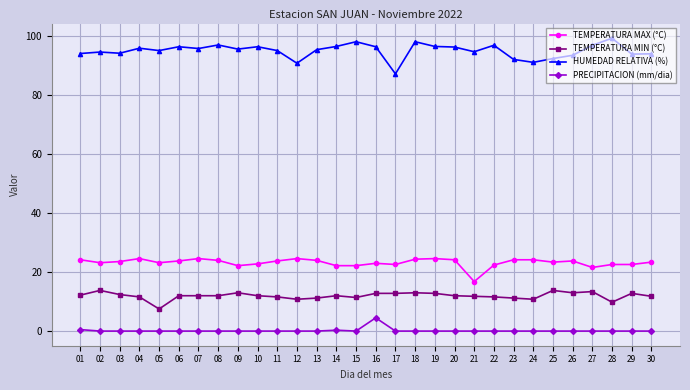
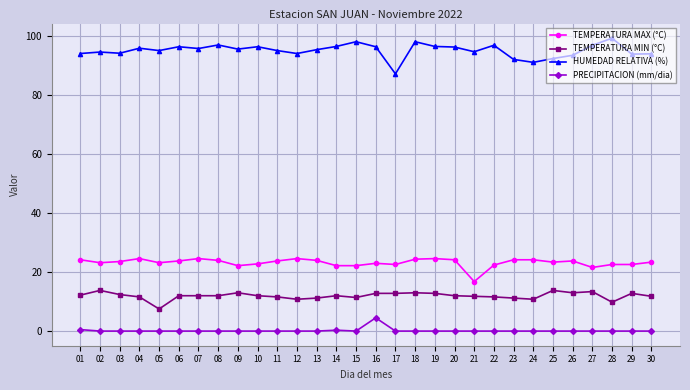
  {
    "TEMPERATURA MAX (°C)": {
      "01": 24,
      "02": 23,
      "03": 24,
      "04": 25,
      "05": 23,
      "06": 24,
      "07": 25,
      "08": 24,
      "09": 22,
      "10": 23,
      "11": 24,
      "12": 25,
      "13": 24,
      "14": 22,
      "15": 22,
      "16": 23,
      "17": 23,
      "18": 24,
      "19": 25,
      "20": 24,
      "21": 17,
      "22": 22,
      "23": 24,
      "24": 24,
      "25": 23,
      "26": 24,
      "27": 22,
      "28": 23,
      "29": 23,
      "30": 23
    },
    "TEMPERATURA MIN (°C)": {
      "01": 12,
      "02": 14,
      "03": 12,
      "04": 12,
      "05": 8,
      "06": 12,
      "07": 12,
      "08": 12,
      "09": 13,
      "10": 12,
      "11": 12,
      "12": 11,
      "13": 11,
      "14": 12,
      "15": 11,
      "16": 13,
      "17": 13,
      "18": 13,
      "19": 13,
      "20": 12,
      "21": 12,
      "22": 12,
      "23": 11,
      "24": 11,
      "25": 14,
      "26": 13,
      "27": 13,
      "28": 10,
      "29": 13,
      "30": 12
    },
    "HUMEDAD RELATIVA (%)": {
      "01": 94,
      "02": 95,
      "03": 94,
      "04": 96,
      "05": 95,
      "06": 97,
      "07": 96,
      "08": 97,
      "09": 96,
      "10": 97,
      "11": 95,
-     "12": 91,
+     "12": 94,
      "13": 96,
      "14": 97,
      "15": 98,
      "16": 97,
      "17": 87,
      "18": 98,
      "19": 97,
      "20": 96,
      "21": 95,
      "22": 97,
      "23": 92,
      "24": 91
    },
    "PRECIPITACION (mm/dia)": {
      "01": 1,
      "02": 0,
      "03": 0,
      "04": 0,
      "05": 0,
      "06": 0,
      "07": 0,
      "08": 0,
      "09": 0,
      "10": 0,
      "11": 0,
      "12": 0,
      "13": 0,
      "14": 0,
      "15": 0,
      "16": 5,
      "17": 0,
      "18": 0,
      "19": 0,
      "20": 0,
      "21": 0,
      "22": 0,
      "23": 0,
      "24": 0,
      "25": 0,
      "26": 0,
      "27": 0,
      "28": 0,
      "29": 0,
      "30": 0
    }
  }
